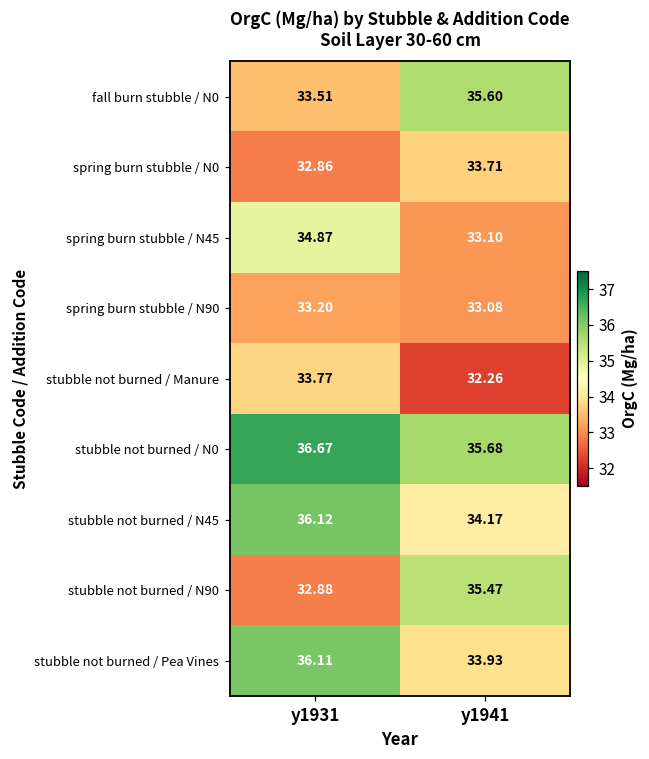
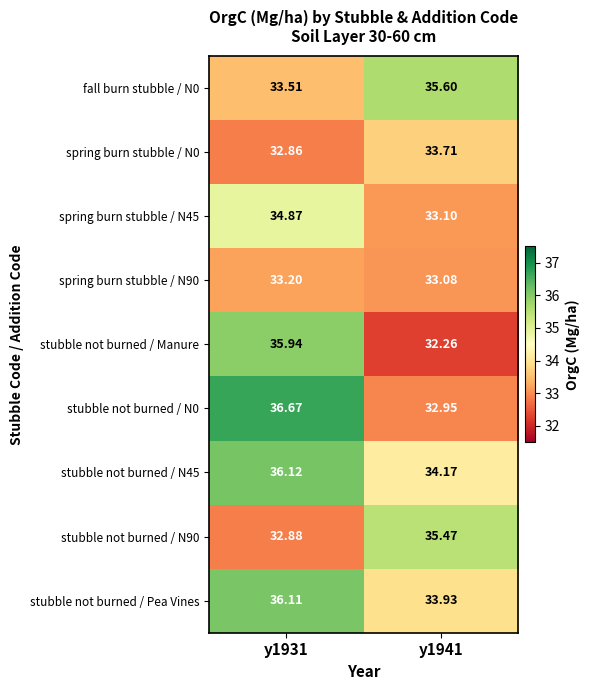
  {
    "fall burn stubble / N0": {
      "y1931": 33.51,
      "y1941": 35.60
    },
    "spring burn stubble / N0": {
      "y1931": 32.86,
      "y1941": 33.71
    },
    "spring burn stubble / N45": {
      "y1931": 34.87,
      "y1941": 33.10
    },
    "spring burn stubble / N90": {
      "y1931": 33.20,
      "y1941": 33.08
    },
    "stubble not burned / Manure": {
-     "y1931": 33.77,
+     "y1931": 35.94,
      "y1941": 32.26
    },
    "stubble not burned / N0": {
      "y1931": 36.67,
-     "y1941": 35.68
+     "y1941": 32.95
    },
    "stubble not burned / N45": {
      "y1931": 36.12,
      "y1941": 34.17
    },
    "stubble not burned / N90": {
      "y1931": 32.88,
      "y1941": 35.47
    },
    "stubble not burned / Pea Vines": {
      "y1931": 36.11,
      "y1941": 33.93
    }
  }
